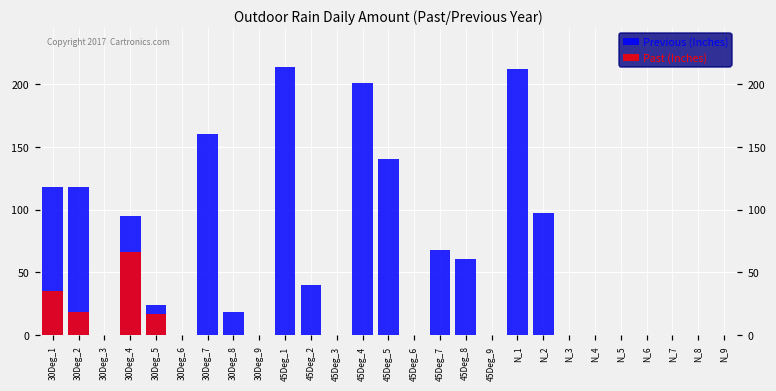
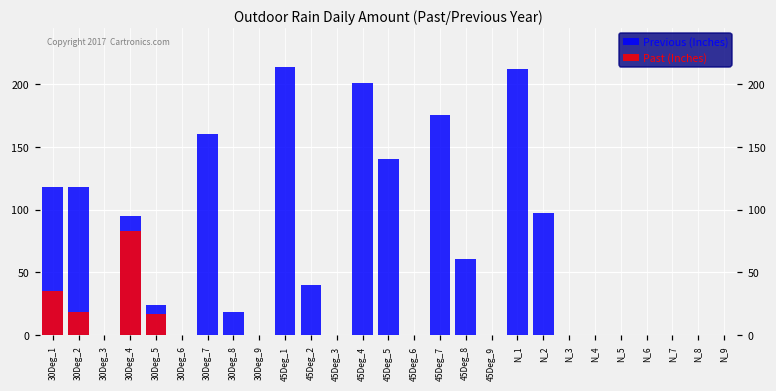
  {
    "Previous (Inches)": {
      "30Deg_1": 118,
      "30Deg_2": 118,
      "30Deg_3": 0,
      "30Deg_4": 95,
      "30Deg_5": 24,
      "30Deg_6": 0,
      "30Deg_7": 160,
      "30Deg_8": 18,
      "30Deg_9": 0,
      "45Deg_1": 214,
      "45Deg_2": 40,
      "45Deg_3": 0,
      "45Deg_4": 201,
      "45Deg_5": 140,
      "45Deg_6": 0,
-     "45Deg_7": 68,
+     "45Deg_7": 175,
      "45Deg_8": 61,
      "45Deg_9": 0,
      "N_1": 212,
      "N_2": 97,
      "N_3": 0,
      "N_4": 0,
      "N_5": 0,
      "N_6": 0,
      "N_7": 0,
      "N_8": 0,
      "N_9": 0
    },
    "Past (Inches)": {
      "30Deg_3": 0,
-     "30Deg_4": 66,
+     "30Deg_4": 83,
      "30Deg_6": 0,
      "30Deg_7": 0,
      "30Deg_8": 0,
      "30Deg_9": 0,
      "45Deg_1": 0,
      "45Deg_2": 0,
      "45Deg_3": 0,
      "45Deg_4": 0,
      "45Deg_5": 0,
      "45Deg_6": 0,
      "45Deg_7": 0,
      "45Deg_8": 0,
      "45Deg_9": 0,
      "N_1": 0,
      "N_2": 0,
      "N_3": 0,
      "N_4": 0,
      "N_5": 0,
      "N_6": 0,
      "N_7": 0,
      "N_8": 0,
      "N_9": 0
    }
  }
